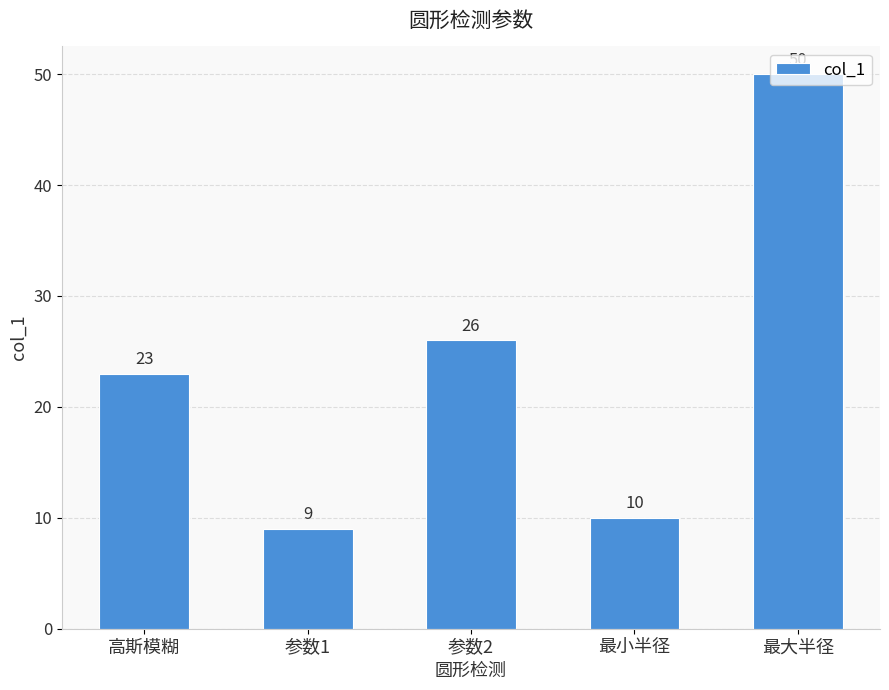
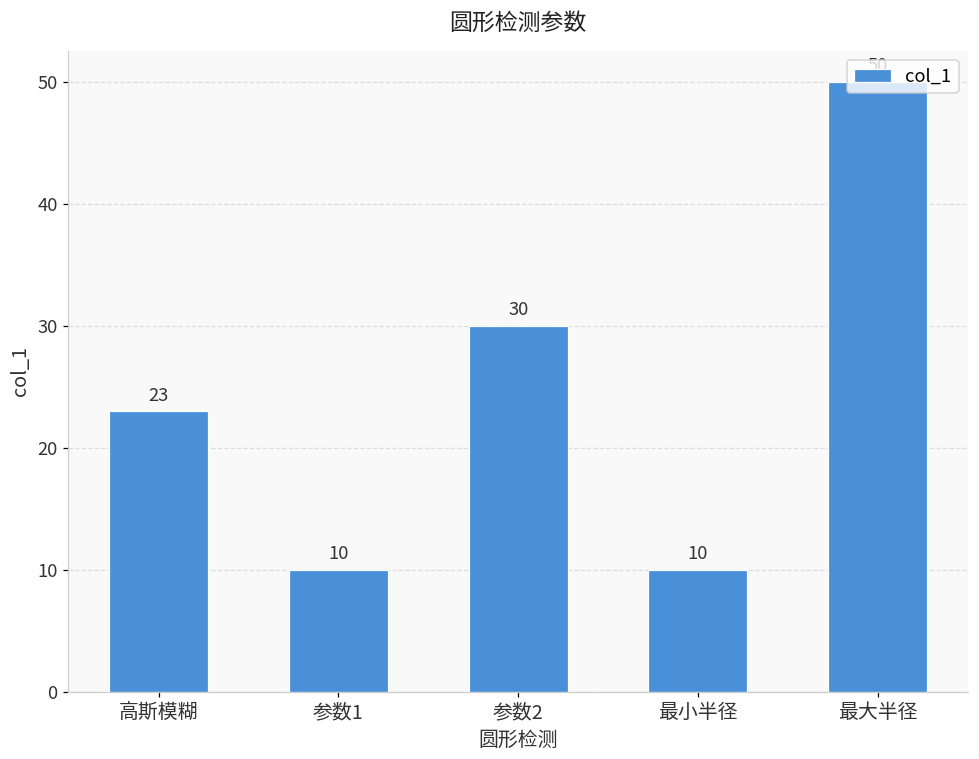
  {
    "高斯模糊": 23,
-   "参数1": 9,
-   "参数2": 26,
+   "参数1": 10,
+   "参数2": 30,
    "最小半径": 10
  }
